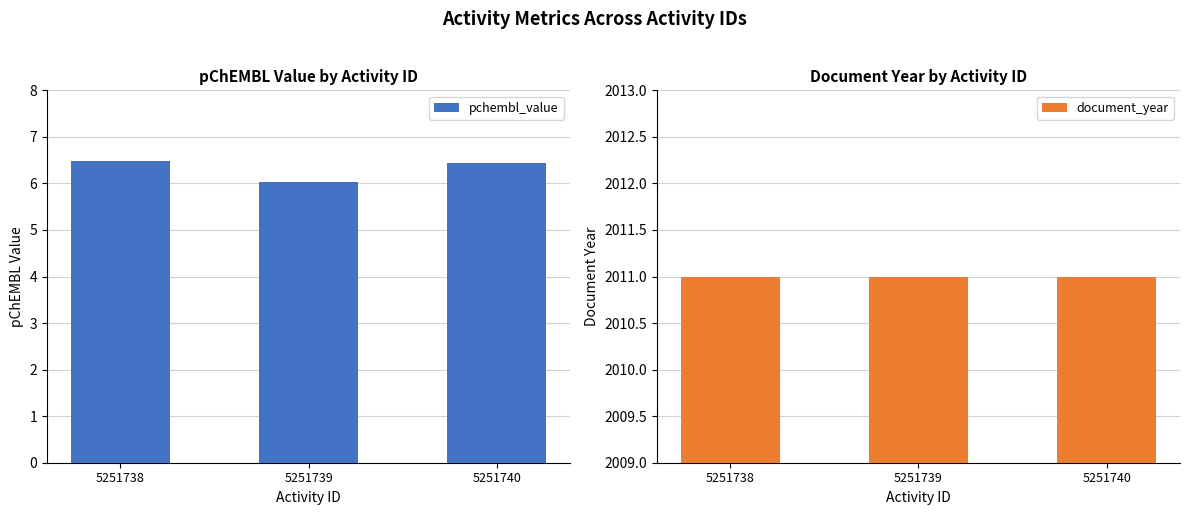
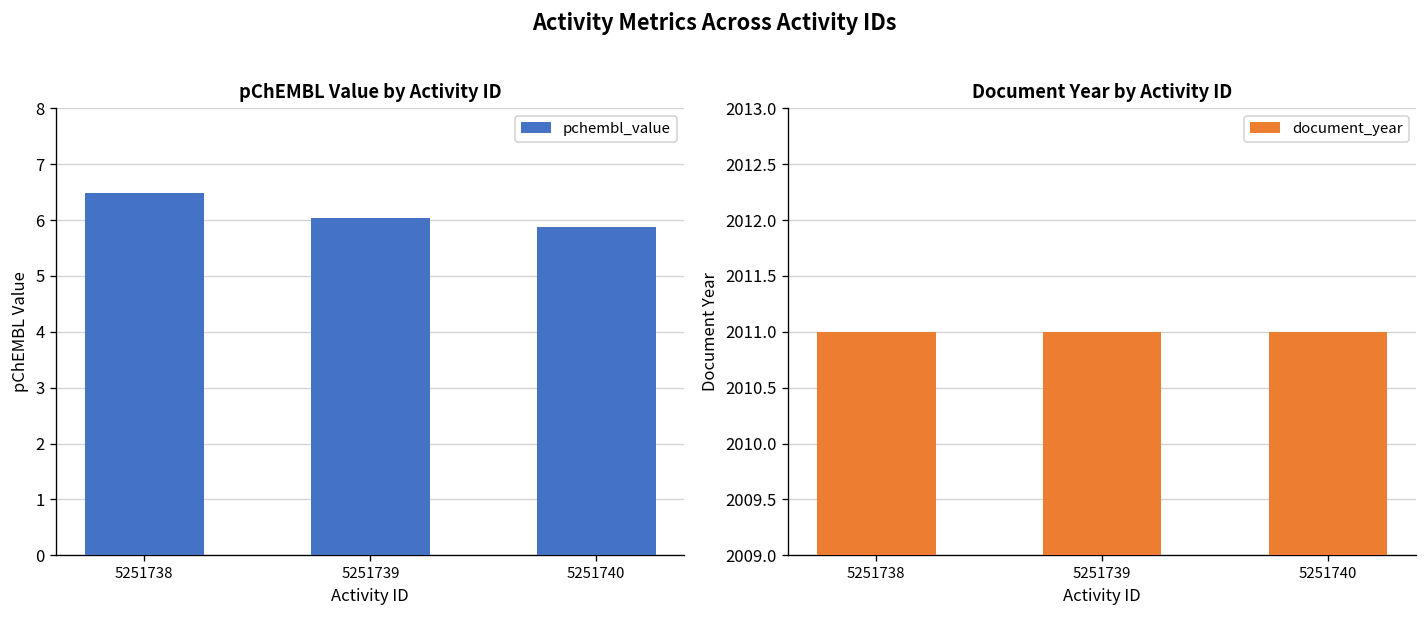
  {
    "pChEMBL Value by Activity ID": {
      "5251738": 6.5,
      "5251739": 6.0,
-     "5251740": 6.4
+     "5251740": 5.9
    },
    "Document Year by Activity ID": {
      "5251738": 2011.0,
      "5251739": 2011.0,
      "5251740": 2011.0
    }
  }
